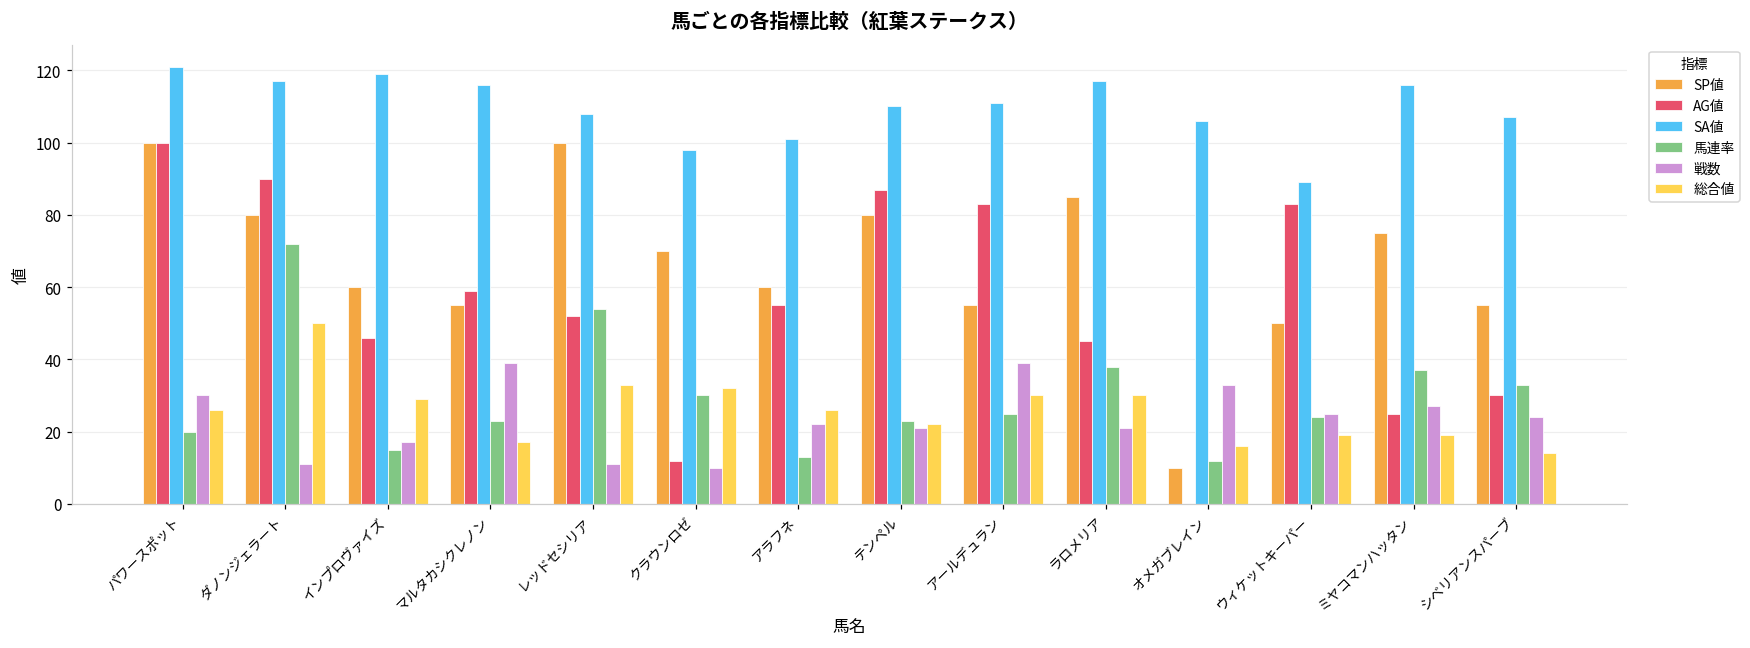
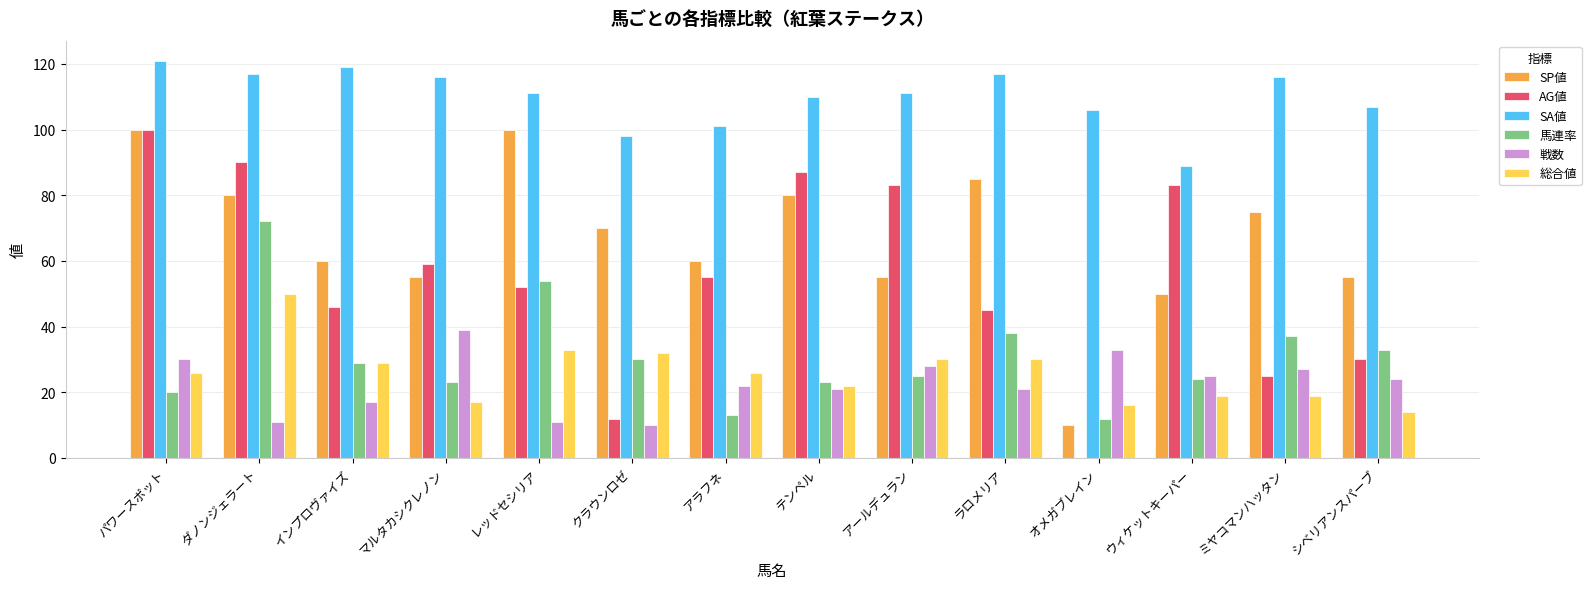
  {
    "AG値": {
      "パワースポット": 100,
      "ダノンジェラート": 90,
      "インプロヴァイズ": 46,
      "マルタカシクレノン": 59,
      "レッドセシリア": 52,
      "クラウンロゼ": 12,
      "アラフネ": 55,
      "テンペル": 87,
      "アールデュラン": 83,
      "ラロメリア": 45,
      "オメガブレイン": 0,
      "ウィケットキーパー": 83,
      "ミヤコマンハッタン": 25,
      "シベリアンスパーブ": 30
    },
    "SA値": {
      "パワースポット": 121,
      "ダノンジェラート": 117,
      "インプロヴァイズ": 119,
      "マルタカシクレノン": 116,
-     "レッドセシリア": 108,
+     "レッドセシリア": 111,
      "クラウンロゼ": 98,
      "アラフネ": 101,
      "テンペル": 110,
      "アールデュラン": 111,
      "ラロメリア": 117,
      "オメガブレイン": 106,
      "ウィケットキーパー": 89,
      "ミヤコマンハッタン": 116,
      "シベリアンスパーブ": 107
    },
    "馬連率": {
      "パワースポット": 20,
      "ダノンジェラート": 72,
-     "インプロヴァイズ": 15,
+     "インプロヴァイズ": 29,
      "マルタカシクレノン": 23,
      "レッドセシリア": 54,
      "クラウンロゼ": 30,
      "アラフネ": 13,
      "テンペル": 23,
      "アールデュラン": 25,
      "ラロメリア": 38,
      "オメガブレイン": 12,
      "ウィケットキーパー": 24,
      "ミヤコマンハッタン": 37,
      "シベリアンスパーブ": 33
    },
    "戦数": {
      "パワースポット": 30,
      "ダノンジェラート": 11,
      "インプロヴァイズ": 17,
      "マルタカシクレノン": 39,
      "レッドセシリア": 11,
      "クラウンロゼ": 10,
      "アラフネ": 22,
      "テンペル": 21,
-     "アールデュラン": 39,
+     "アールデュラン": 28,
      "ラロメリア": 21,
      "オメガブレイン": 33,
      "ウィケットキーパー": 25,
      "ミヤコマンハッタン": 27,
      "シベリアンスパーブ": 24
    }
  }
